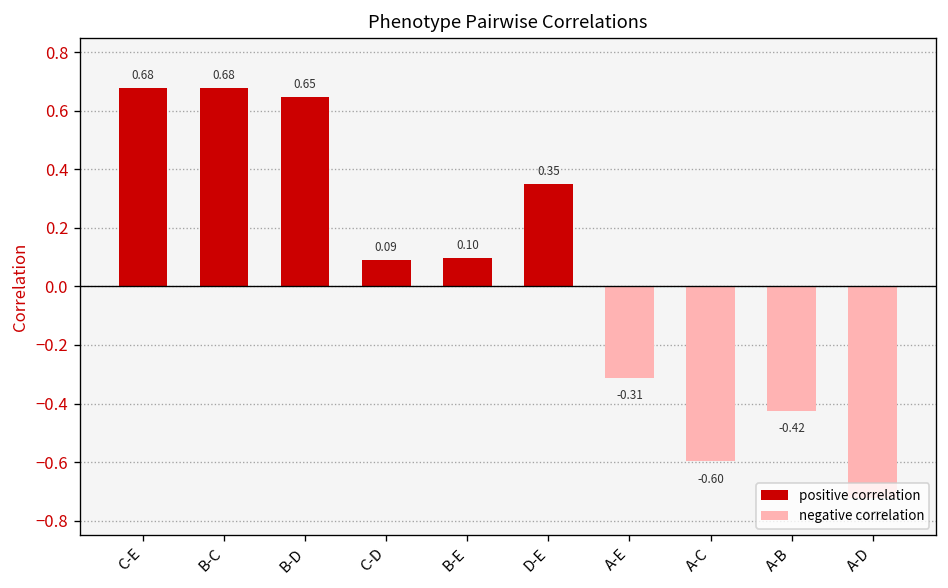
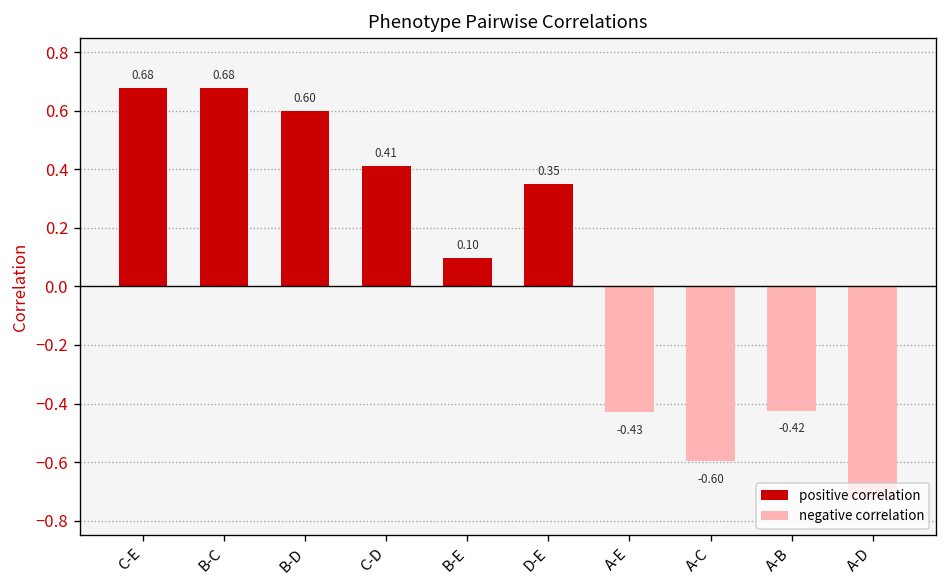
  {
    "C-E": 0.68,
    "B-C": 0.68,
-   "B-D": 0.65,
-   "C-D": 0.09,
+   "B-D": 0.60,
+   "C-D": 0.41,
    "B-E": 0.10,
    "D-E": 0.35,
-   "A-E": -0.31,
+   "A-E": -0.43,
    "A-C": -0.60,
    "A-B": -0.42
  }
